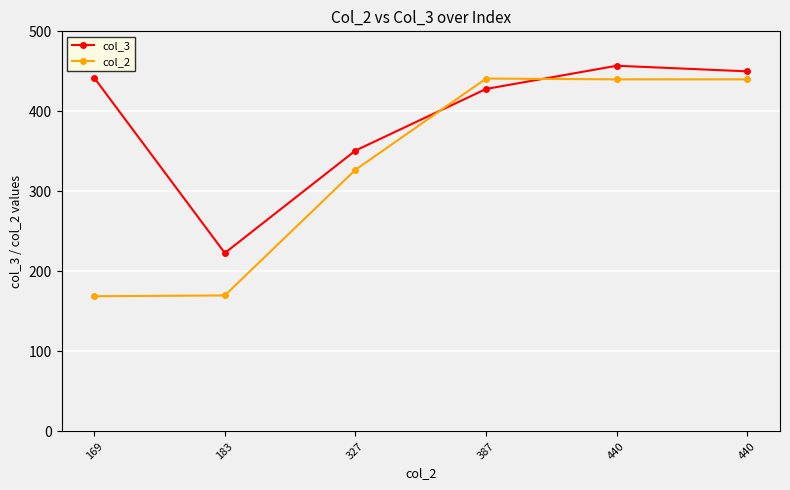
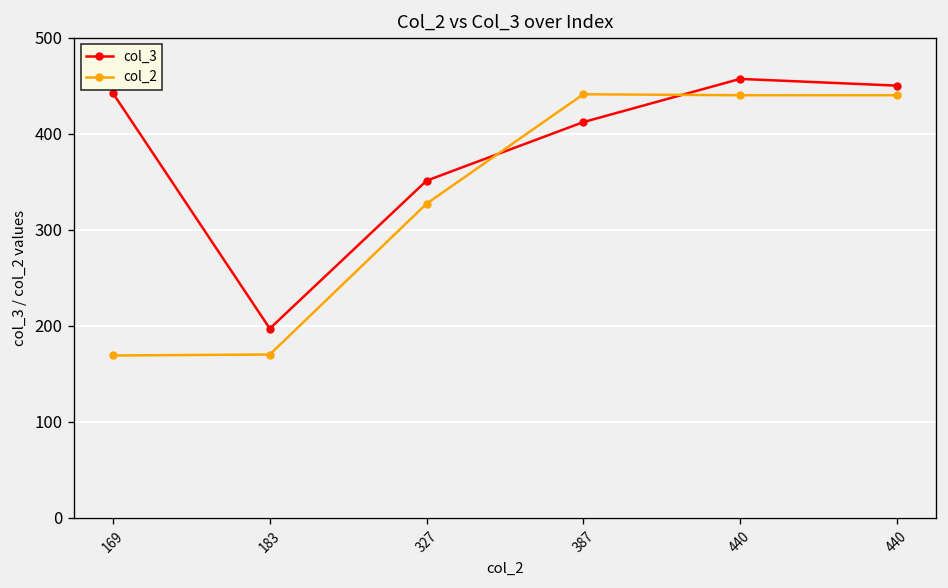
  {
    "col_3": {
      "169": 440,
-     "183": 220,
+     "183": 200,
      "327": 350,
-     "387": 430
+     "387": 410
    },
    "col_2": {
      "169": 170,
      "183": 170,
      "327": 330,
      "387": 440
    }
  }
